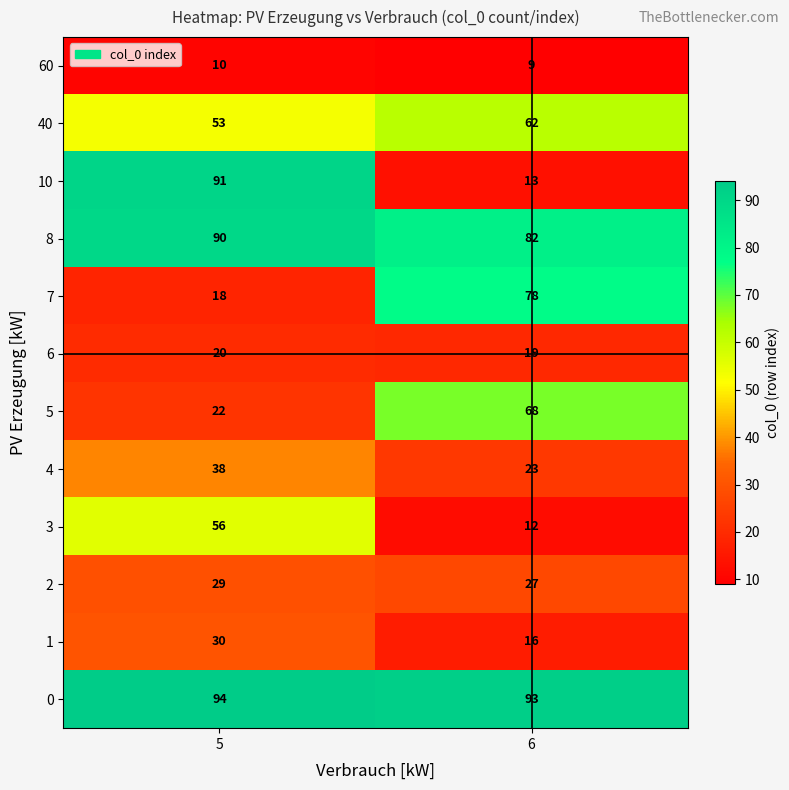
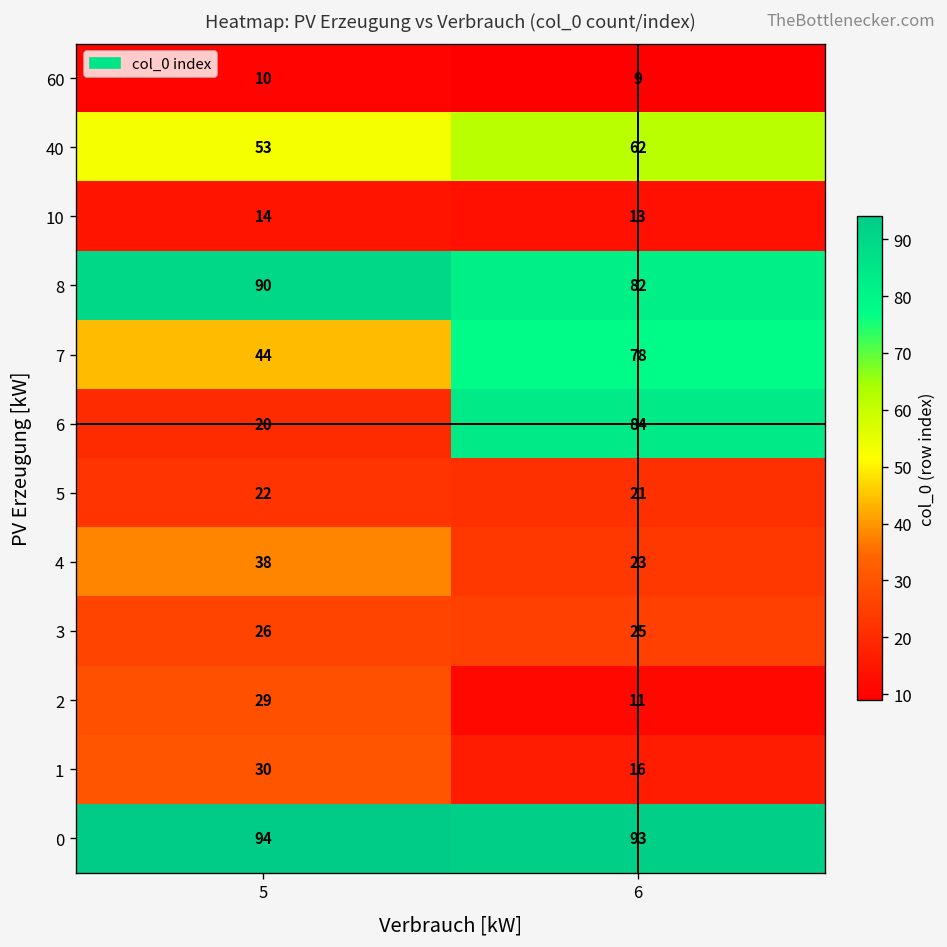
  {
    "60": {
      "5": 10,
      "6": 9
    },
    "40": {
      "5": 53,
      "6": 62
    },
    "10": {
-     "5": 91,
+     "5": 14,
      "6": 13
    },
    "8": {
      "5": 90,
      "6": 82
    },
    "7": {
-     "5": 18,
+     "5": 44,
      "6": 78
    },
    "6": {
      "5": 20,
-     "6": 19
+     "6": 84
    },
    "5": {
      "5": 22,
-     "6": 68
+     "6": 21
    },
    "4": {
      "5": 38,
      "6": 23
    },
    "3": {
-     "5": 56,
-     "6": 12
+     "5": 26,
+     "6": 25
    },
    "2": {
      "5": 29,
-     "6": 27
+     "6": 11
    },
    "1": {
      "5": 30,
      "6": 16
    },
    "0": {
      "5": 94,
      "6": 93
    }
  }
